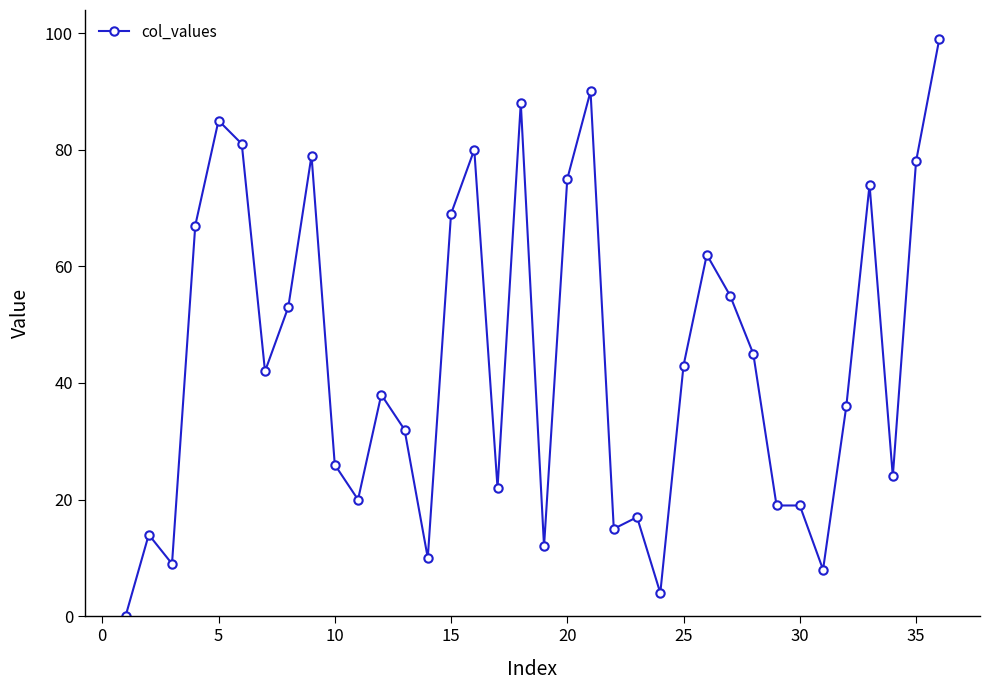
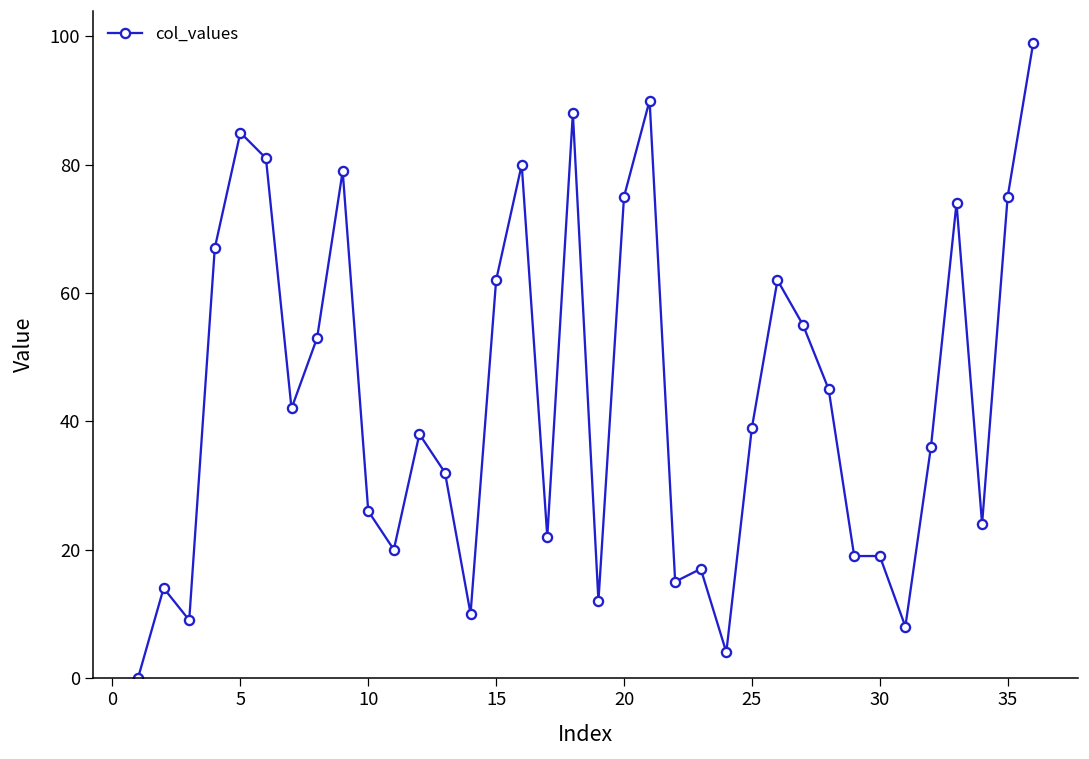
  {
    "5": 85,
    "10": 26,
-   "15": 69,
+   "15": 62,
    "20": 75,
-   "25": 43,
+   "25": 39,
    "30": 19,
-   "35": 78
+   "35": 75
  }
